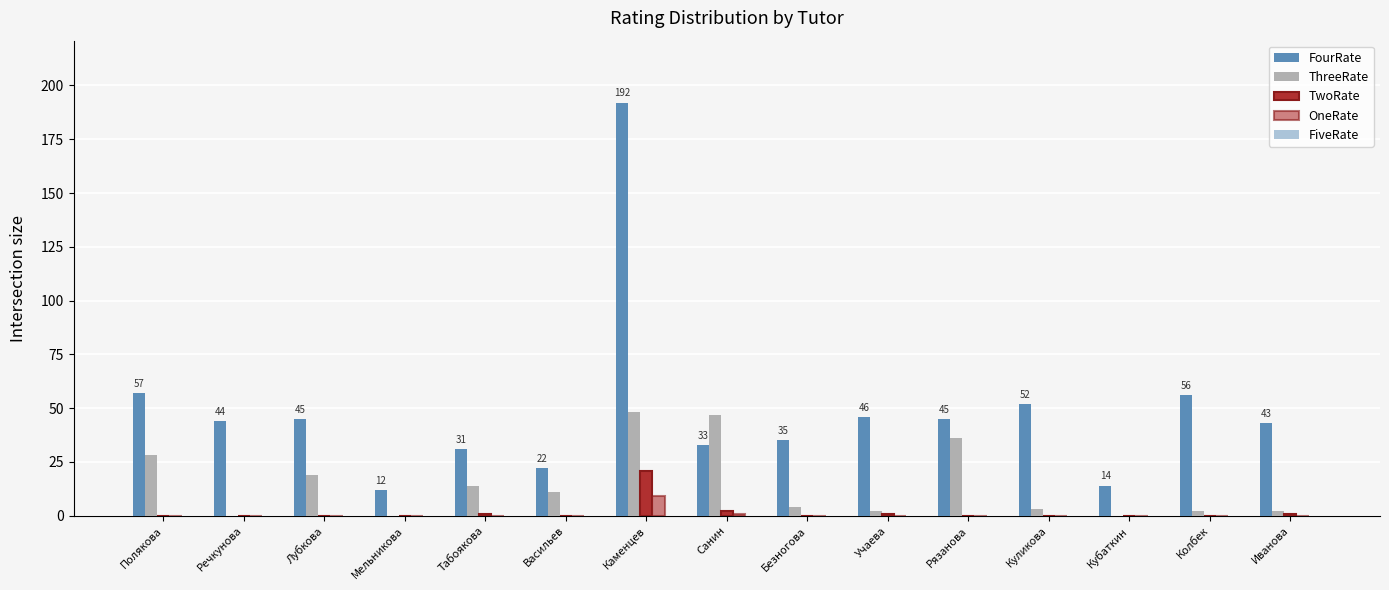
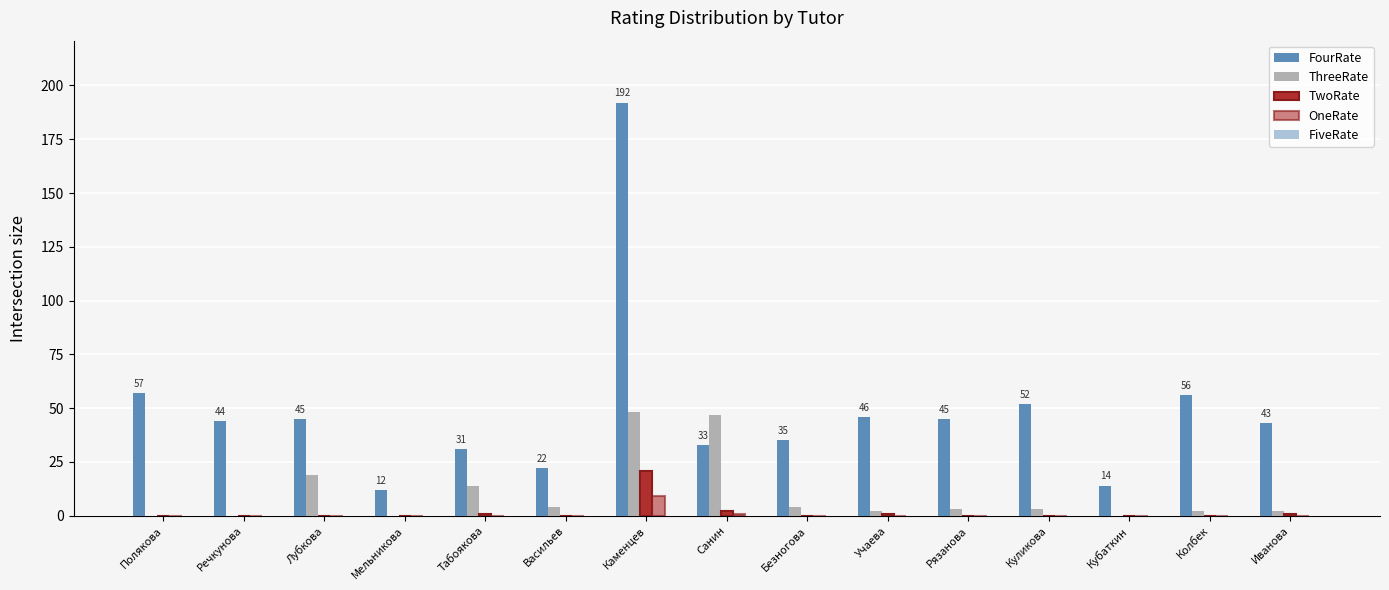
  {
    "ThreeRate": {
-     "Полякова": 28,
+     "Полякова": 0,
      "Речкунова": 0,
      "Лубкова": 19,
      "Мельникова": 0,
      "Табоякова": 14,
-     "Васильев": 11,
+     "Васильев": 4,
      "Каменцев": 48,
      "Санин": 47,
      "Безногова": 4,
      "Учаева": 2,
-     "Рязанова": 36,
+     "Рязанова": 3,
      "Куликова": 3,
      "Кубаткин": 0,
      "Колбек": 2,
      "Иванова": 2
    }
  }
